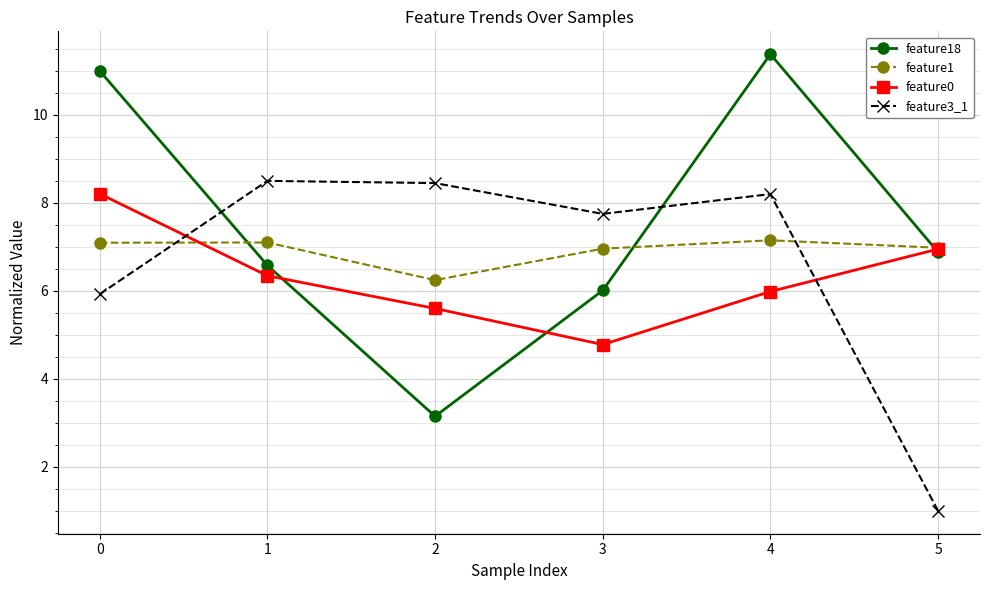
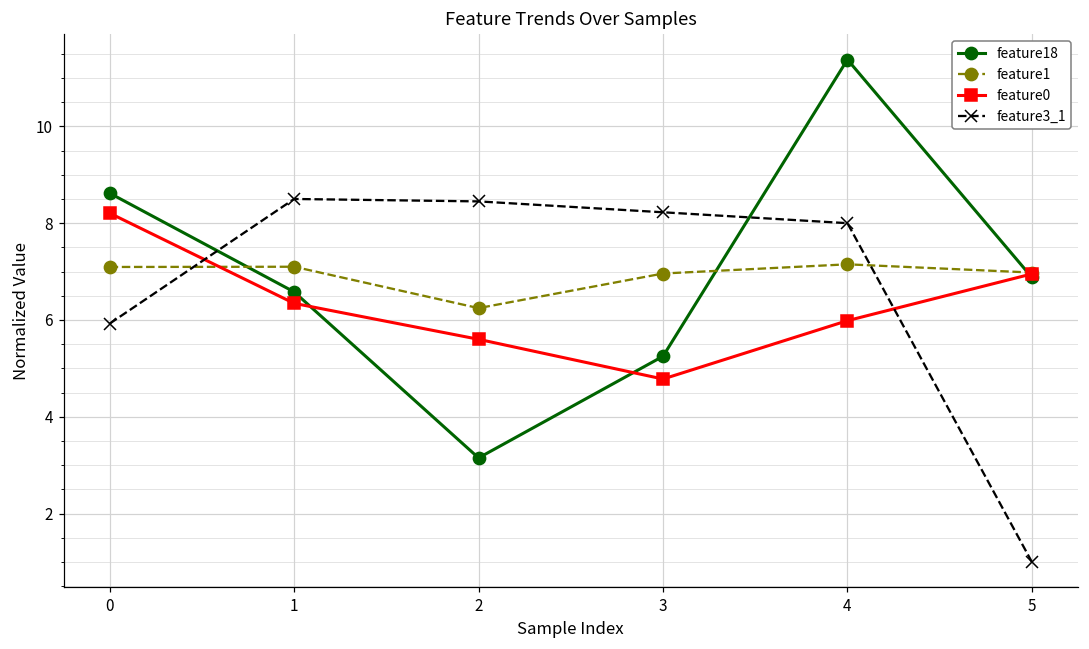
  {
    "feature18": {
-     "0": 11.0,
+     "0": 8.6,
      "1": 6.6,
      "2": 3.2,
-     "3": 6.0,
+     "3": 5.3,
      "4": 11.4,
      "5": 6.9
    },
    "feature1": {
      "0": 7.1,
      "1": 7.1,
      "2": 6.2,
      "3": 7.0,
      "4": 7.2
    },
    "feature0": {
      "0": 8.2,
      "1": 6.3,
      "2": 5.6,
      "3": 4.8,
      "4": 6.0
    },
    "feature3_1": {
      "0": 5.9,
      "1": 8.5,
      "2": 8.5,
-     "3": 7.8,
-     "4": 8.2,
+     "3": 8.2,
+     "4": 8.0,
      "5": 1.0
    }
  }
